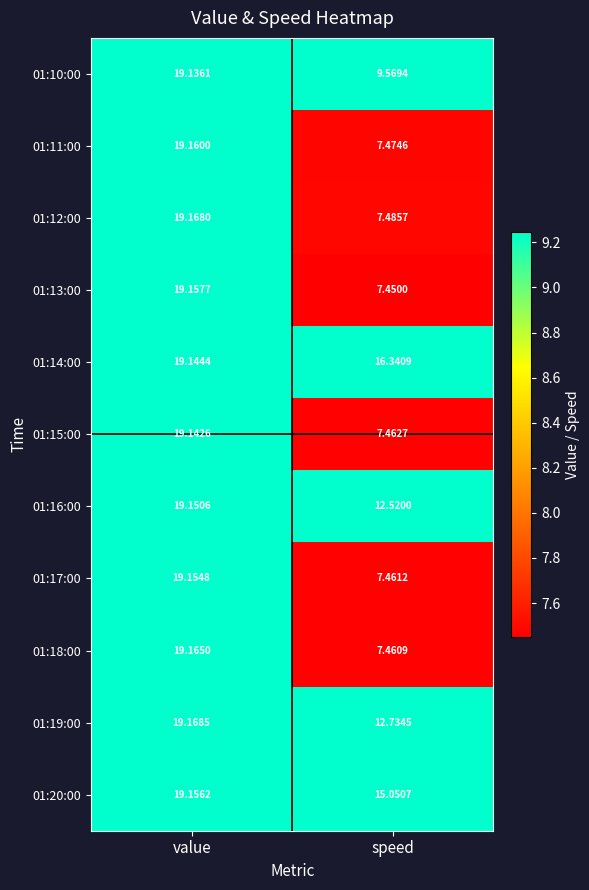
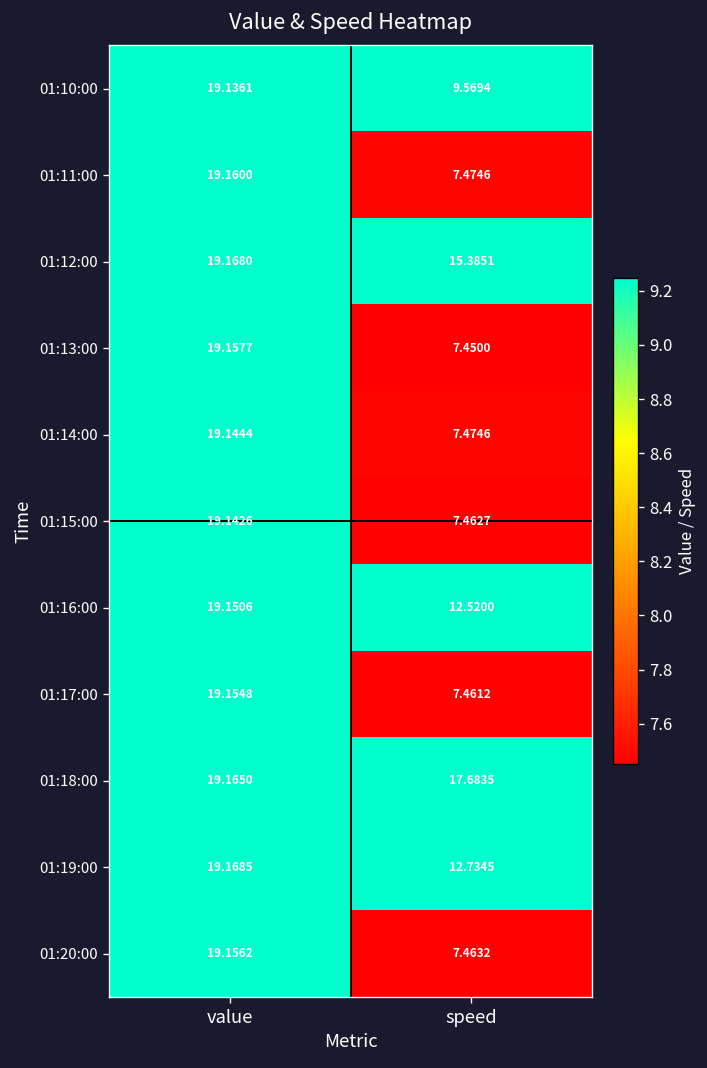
  {
    "01:10:00": {
      "value": 19.1361,
      "speed": 9.5694
    },
    "01:11:00": {
      "value": 19.1600,
      "speed": 7.4746
    },
    "01:12:00": {
      "value": 19.1680,
-     "speed": 7.4857
+     "speed": 15.3851
    },
    "01:13:00": {
      "value": 19.1577,
      "speed": 7.4500
    },
    "01:14:00": {
      "value": 19.1444,
-     "speed": 16.3409
+     "speed": 7.4746
    },
    "01:15:00": {
      "value": 19.1426,
      "speed": 7.4627
    },
    "01:16:00": {
      "value": 19.1506,
      "speed": 12.5200
    },
    "01:17:00": {
      "value": 19.1548,
      "speed": 7.4612
    },
    "01:18:00": {
      "value": 19.1650,
-     "speed": 7.4609
+     "speed": 17.6835
    },
    "01:19:00": {
      "value": 19.1685,
      "speed": 12.7345
    },
    "01:20:00": {
      "value": 19.1562,
-     "speed": 15.0507
+     "speed": 7.4632
    }
  }
